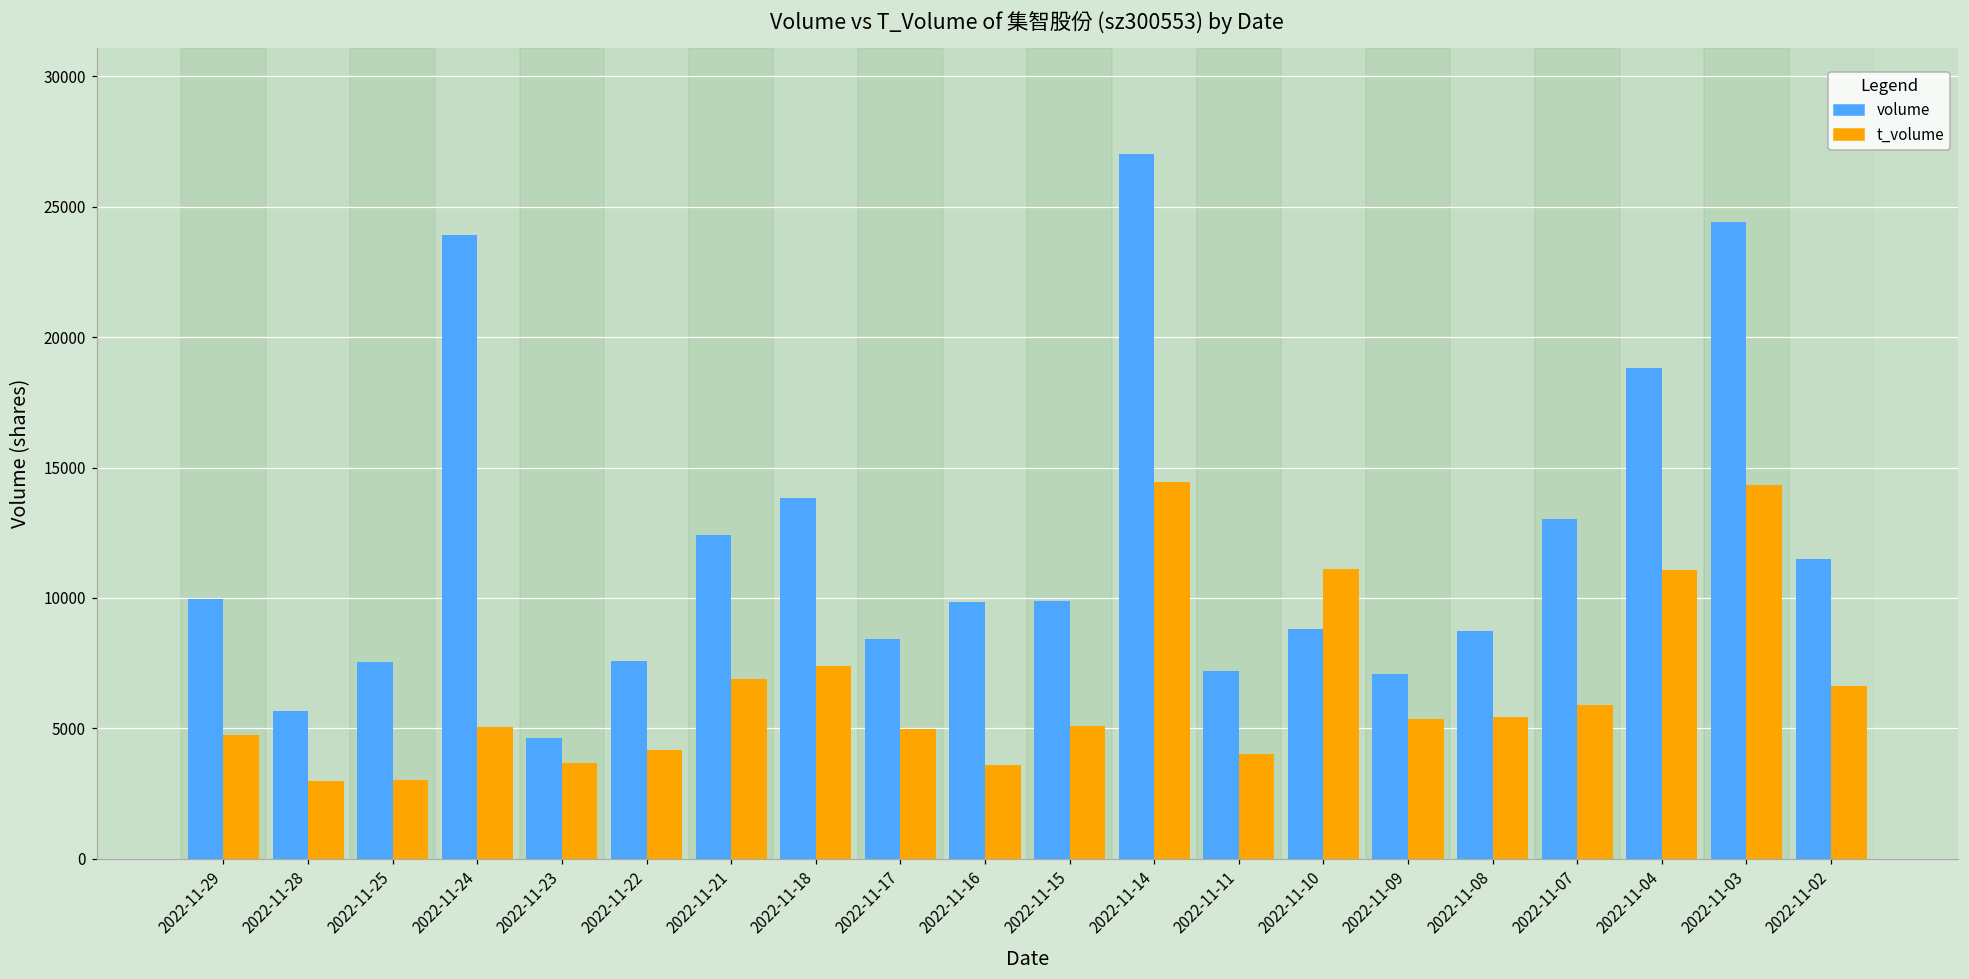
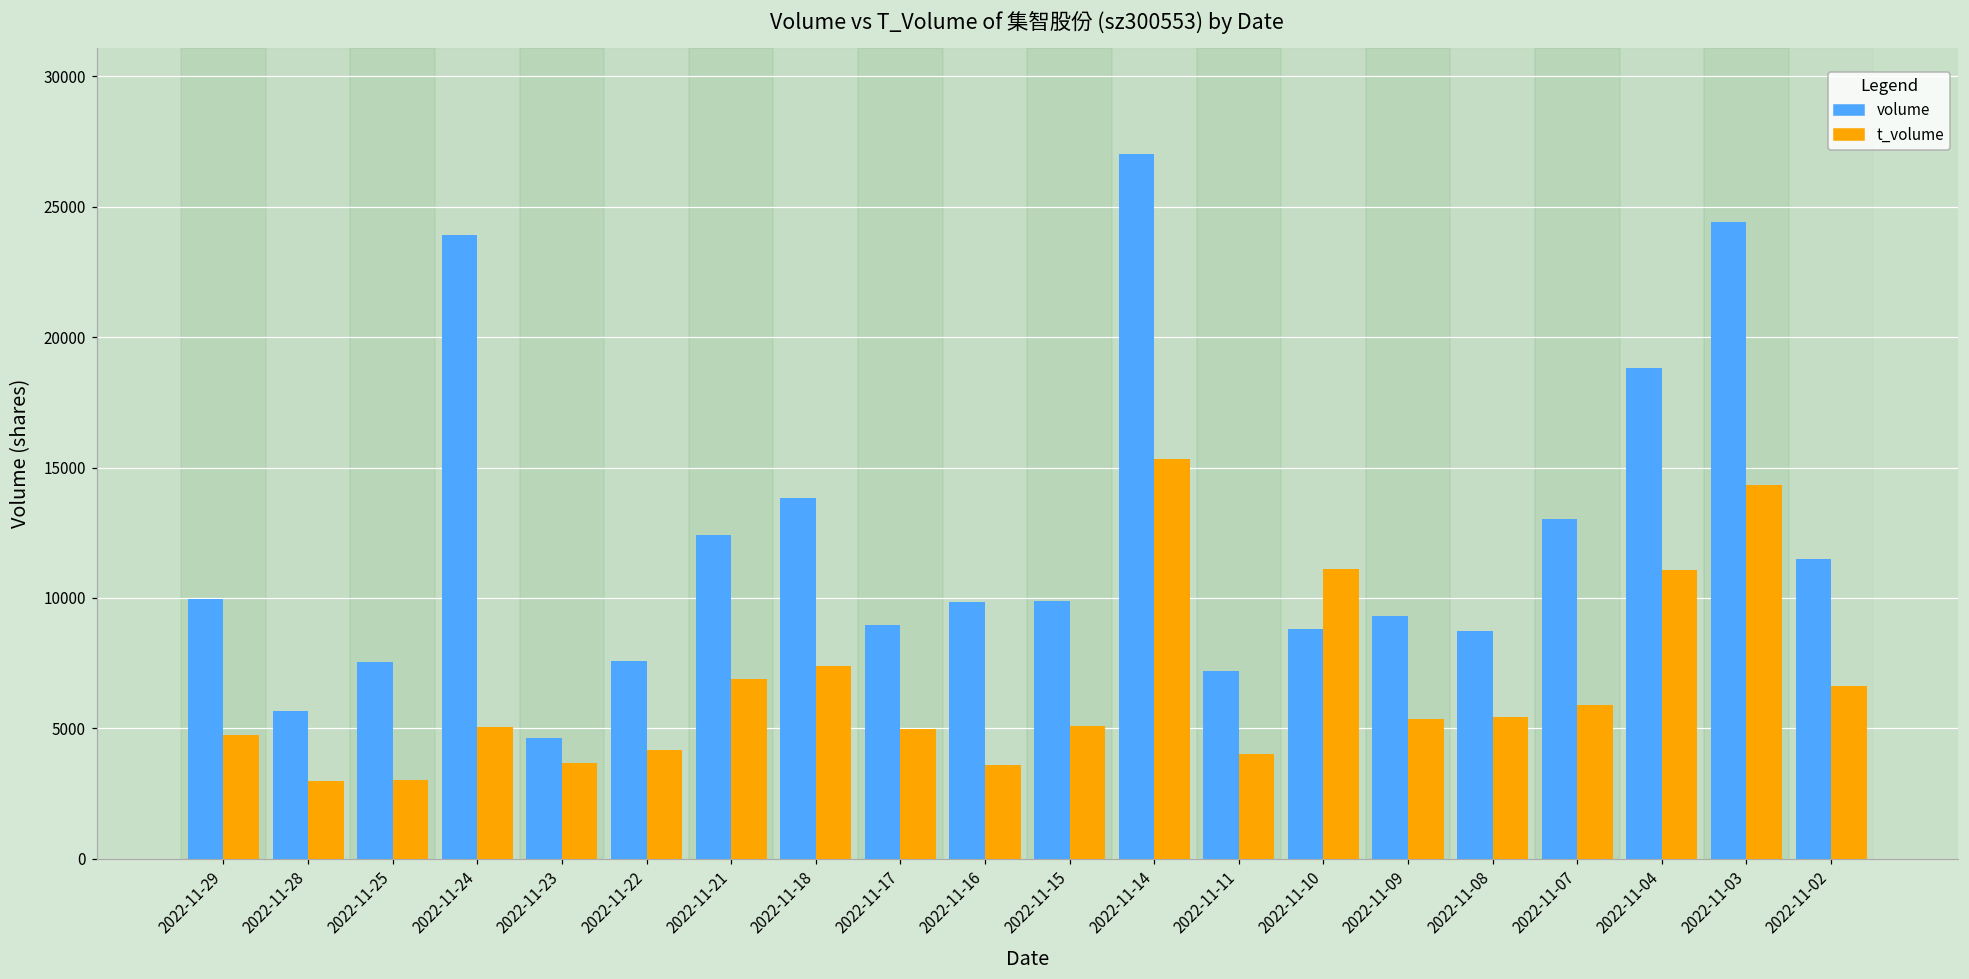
  {
    "volume": {
      "2022-11-29": 10000,
      "2022-11-28": 5700,
      "2022-11-25": 7500,
      "2022-11-24": 23900,
      "2022-11-23": 4600,
      "2022-11-22": 7600,
      "2022-11-21": 12400,
      "2022-11-18": 13800,
-     "2022-11-17": 8400,
+     "2022-11-17": 9000,
      "2022-11-16": 9900,
      "2022-11-15": 9900,
      "2022-11-14": 27000,
      "2022-11-11": 7200,
      "2022-11-10": 8800,
-     "2022-11-09": 7100,
+     "2022-11-09": 9300,
      "2022-11-08": 8700,
      "2022-11-07": 13000,
      "2022-11-04": 18800,
      "2022-11-03": 24400,
      "2022-11-02": 11500
    },
    "t_volume": {
      "2022-11-29": 4800,
      "2022-11-28": 3000,
      "2022-11-25": 3000,
      "2022-11-24": 5000,
      "2022-11-23": 3700,
      "2022-11-22": 4200,
      "2022-11-21": 6900,
      "2022-11-18": 7400,
      "2022-11-17": 5000,
      "2022-11-16": 3600,
      "2022-11-15": 5100,
-     "2022-11-14": 14400,
+     "2022-11-14": 15300,
      "2022-11-11": 4000,
      "2022-11-10": 11100,
      "2022-11-09": 5300,
      "2022-11-08": 5400,
      "2022-11-07": 5900,
      "2022-11-04": 11100,
      "2022-11-03": 14300,
      "2022-11-02": 6600
    }
  }
